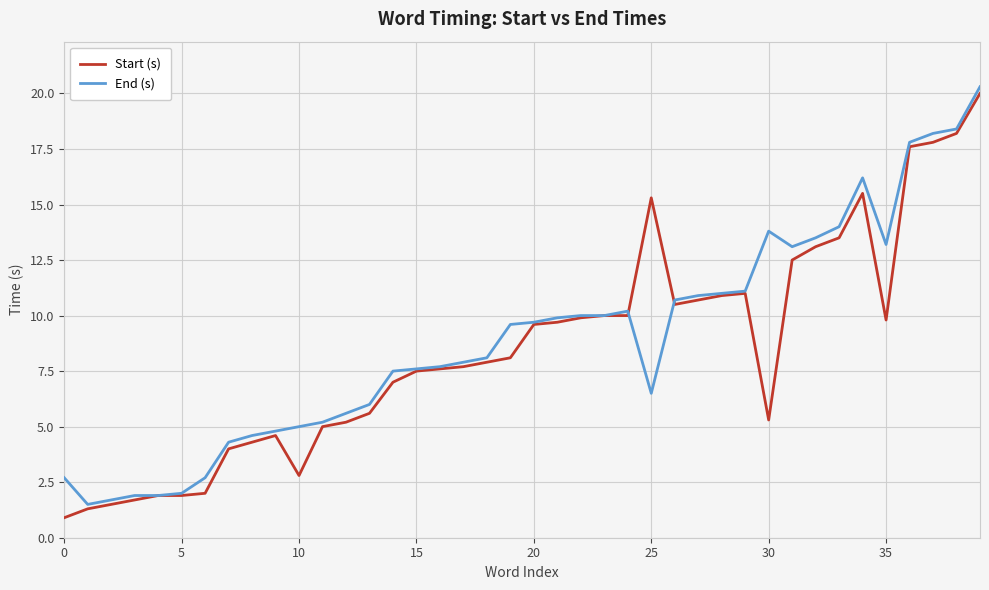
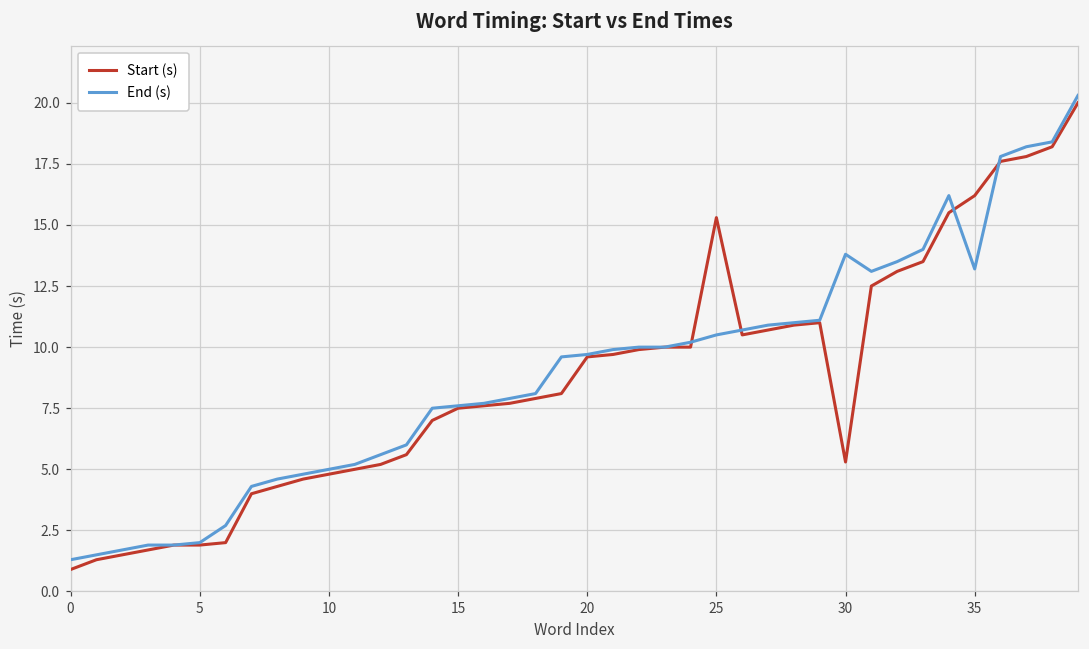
  {
    "Start (s)": {
      "0": 0.9,
-     "10": 2.8,
+     "10": 4.8,
      "25": 15.3,
      "30": 5.3,
-     "35": 9.8
+     "35": 16.2
    },
    "End (s)": {
-     "0": 2.7,
+     "0": 1.3,
      "10": 5.0,
-     "25": 6.5,
+     "25": 10.5,
      "30": 13.8,
      "35": 13.2
    }
  }
